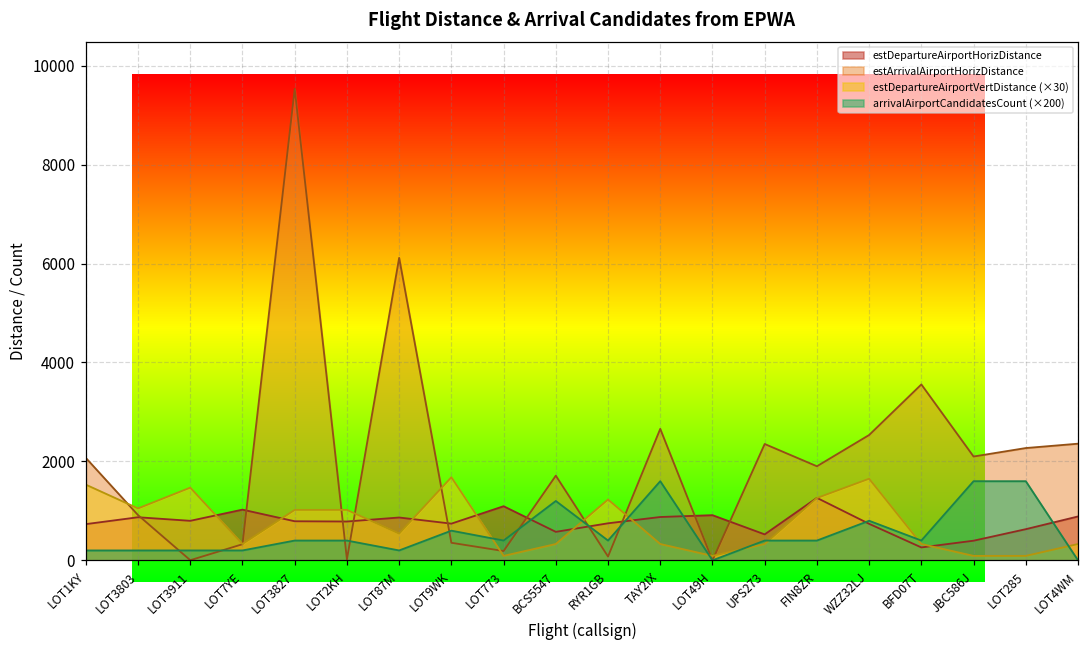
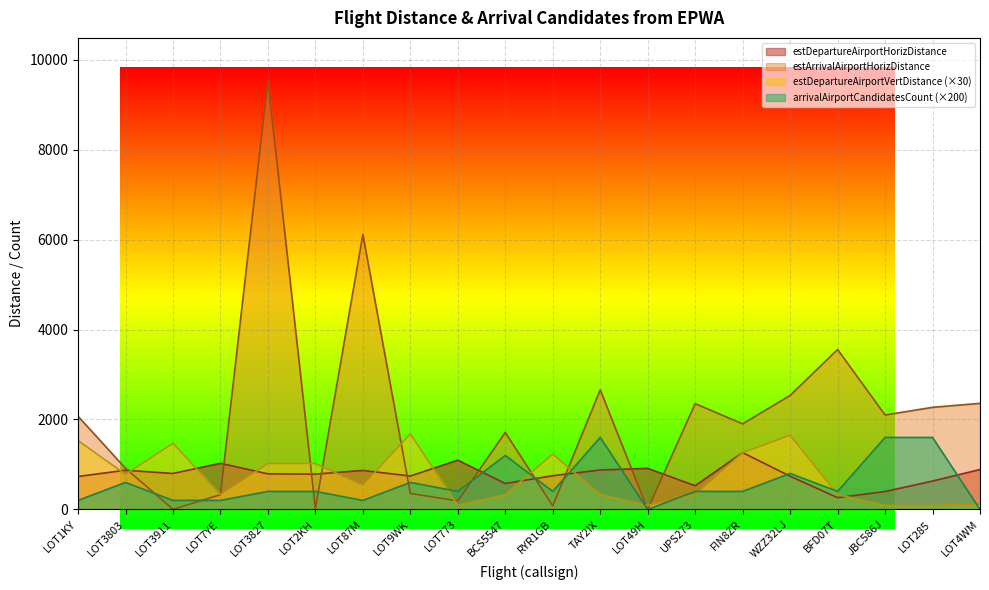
  {
    "estDepartureAirportVertDistance (×30)": {
      "LOT1KY": 1500,
-     "LOT3803": 1100,
+     "LOT3803": 800,
      "WZZ32LJ": 1700,
      "LOT285": 100,
-     "LOT4WM": 300
+     "LOT4WM": 100
    },
    "arrivalAirportCandidatesCount (×200)": {
      "LOT1KY": 200,
-     "LOT3803": 200,
+     "LOT3803": 600,
      "WZZ32LJ": 800,
      "LOT285": 1600,
      "LOT4WM": 0
    }
  }
